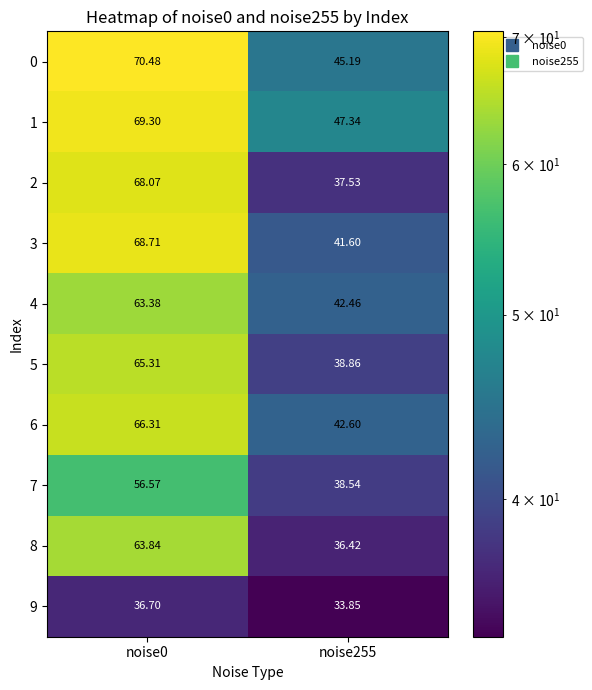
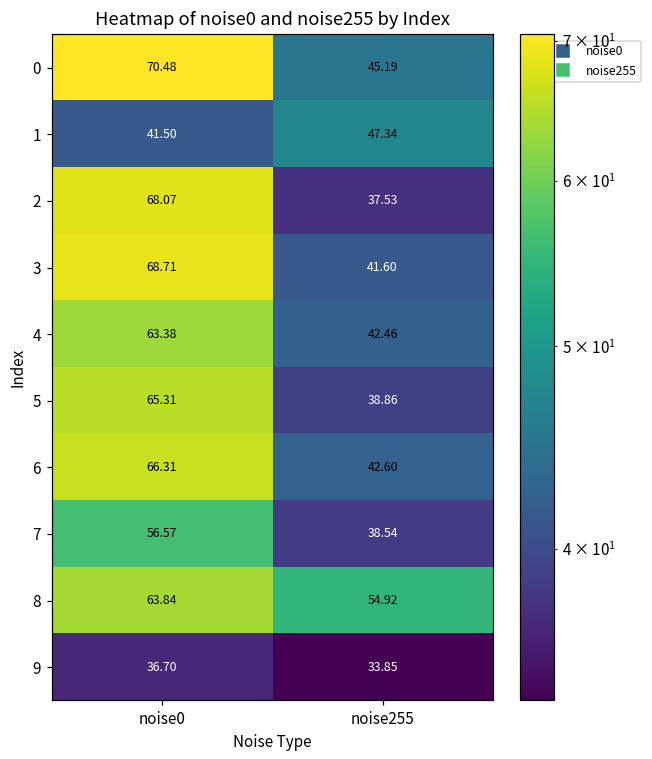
  {
    "0": {
      "noise0": 70.48,
      "noise255": 45.19
    },
    "1": {
-     "noise0": 69.30,
+     "noise0": 41.50,
      "noise255": 47.34
    },
    "2": {
      "noise0": 68.07,
      "noise255": 37.53
    },
    "3": {
      "noise0": 68.71,
      "noise255": 41.60
    },
    "4": {
      "noise0": 63.38,
      "noise255": 42.46
    },
    "5": {
      "noise0": 65.31,
      "noise255": 38.86
    },
    "6": {
      "noise0": 66.31,
      "noise255": 42.60
    },
    "7": {
      "noise0": 56.57,
      "noise255": 38.54
    },
    "8": {
      "noise0": 63.84,
-     "noise255": 36.42
+     "noise255": 54.92
    },
    "9": {
      "noise0": 36.70,
      "noise255": 33.85
    }
  }
